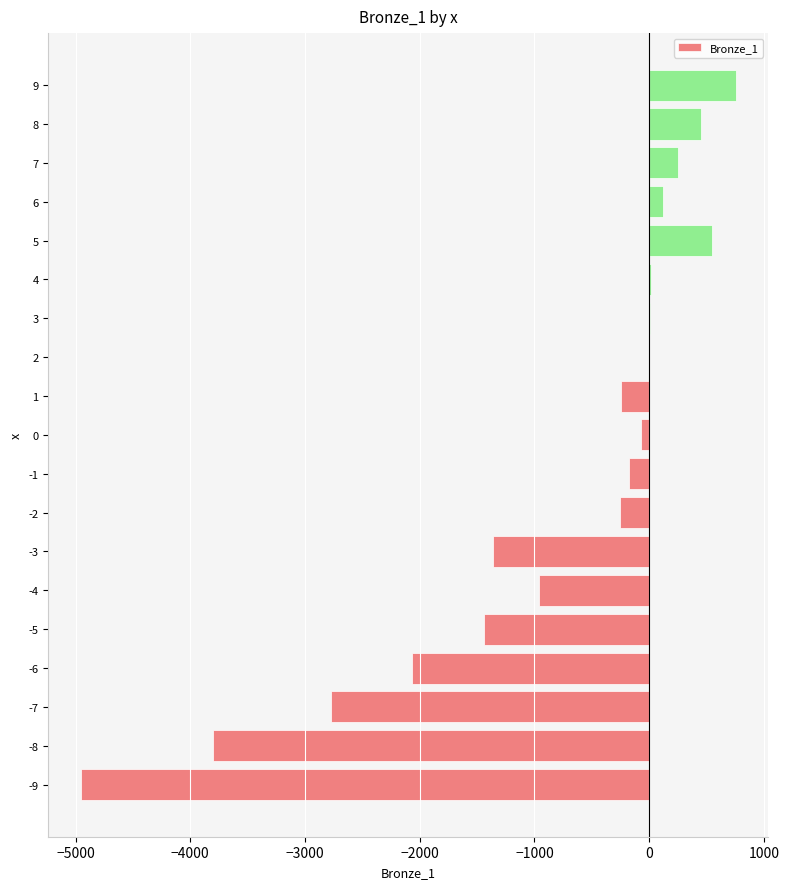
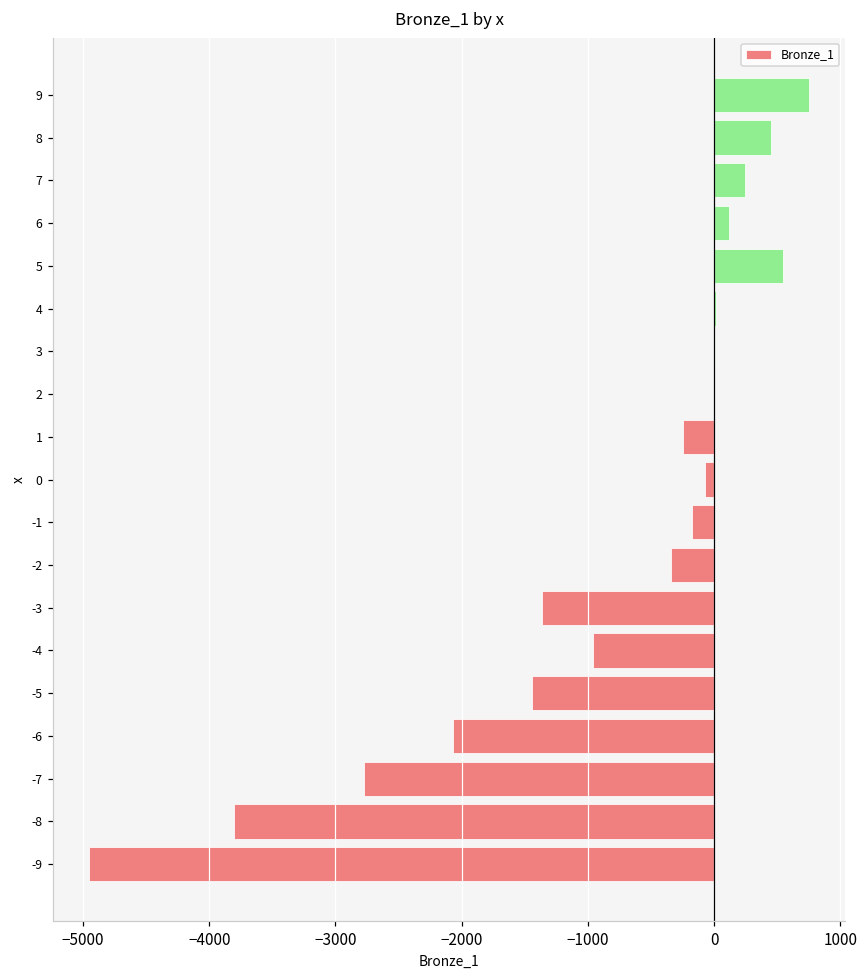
  {
    "9": 760,
    "8": 460,
    "7": 250,
    "6": 120,
    "5": 550,
    "1": -240,
    "0": -70,
    "-1": -180,
-   "-2": -250,
+   "-2": -350,
    "-3": -1360,
    "-4": -960,
    "-5": -1440,
    "-6": -2070,
    "-7": -2770,
    "-8": -3800,
    "-9": -4950
  }
